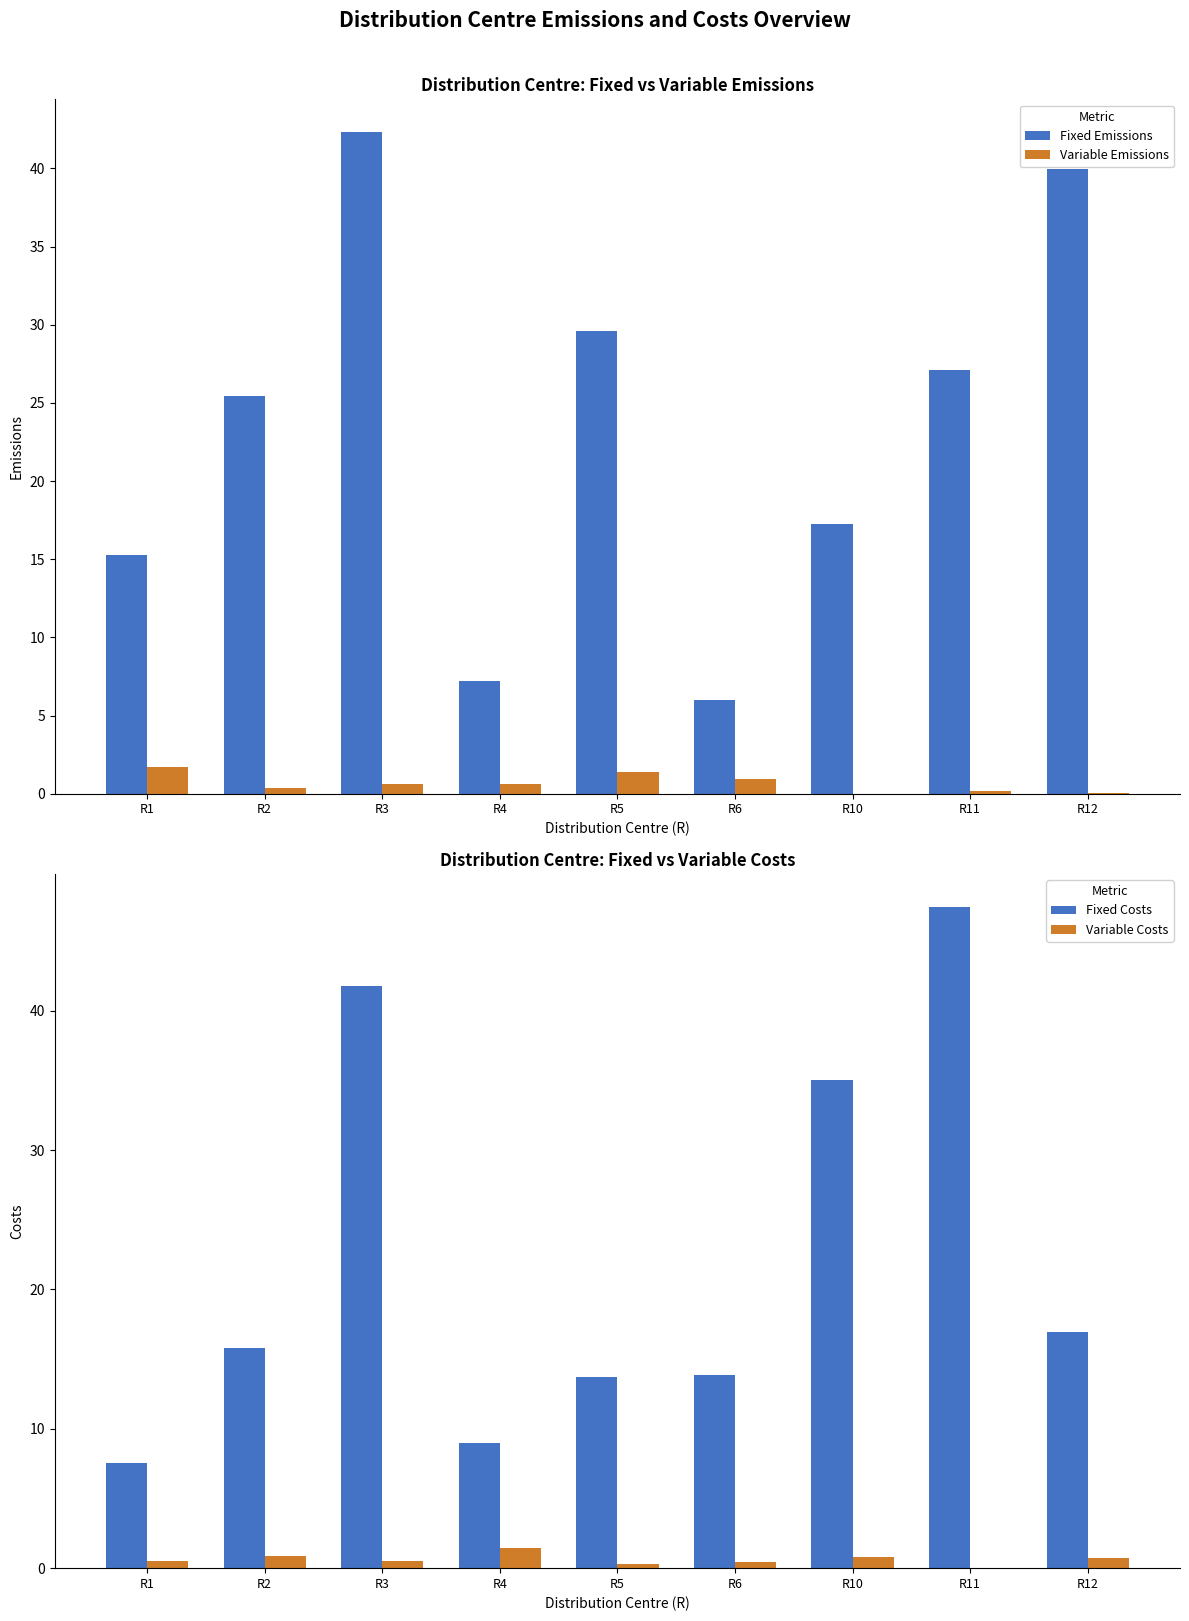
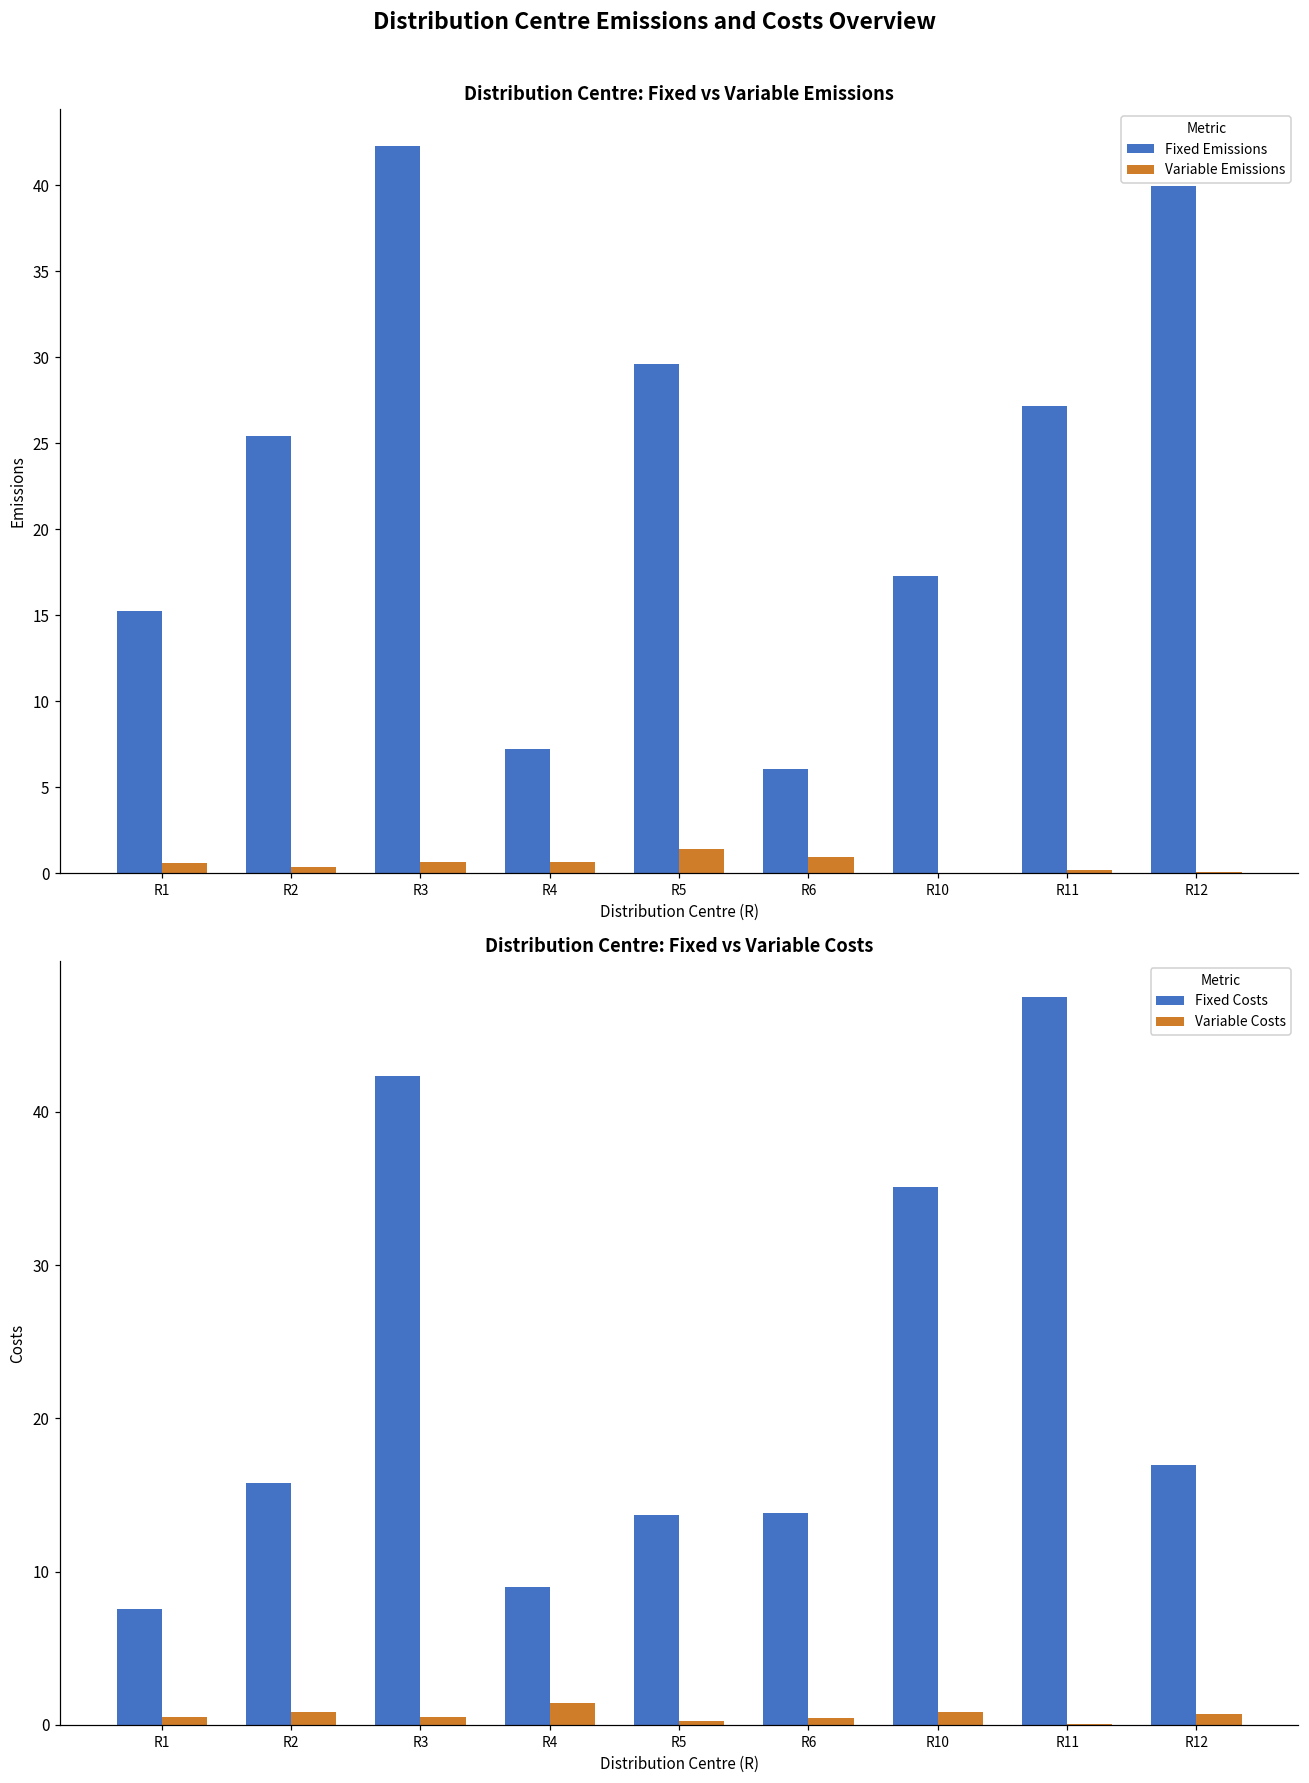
  {
    "Distribution Centre: Fixed vs Variable Emissions": {
      "Fixed Emissions": {
        "R1": 15.2,
        "R2": 25.4,
        "R3": 42.3,
        "R4": 7.2,
        "R5": 29.6,
        "R6": 6.0,
        "R10": 17.3,
        "R11": 27.1,
        "R12": 39.9
      },
      "Variable Emissions": {
-       "R1": 1.7,
+       "R1": 0.6,
        "R2": 0.4,
        "R3": 0.6,
        "R4": 0.6,
        "R5": 1.4,
        "R6": 1.0,
        "R11": 0.2
      }
    },
    "Distribution Centre: Fixed vs Variable Costs": {
      "Fixed Costs": {
        "R1": 7.5,
        "R2": 15.8,
-       "R3": 41.7,
+       "R3": 42.3,
        "R4": 9.0,
        "R5": 13.7,
        "R6": 13.8,
        "R10": 35.1,
        "R11": 47.4,
        "R12": 16.9
      },
      "Variable Costs": {
        "R1": 0.5,
        "R2": 0.9,
        "R3": 0.5,
        "R4": 1.4,
        "R5": 0.3,
        "R6": 0.4,
        "R10": 0.8,
        "R12": 0.7
      }
    }
  }
